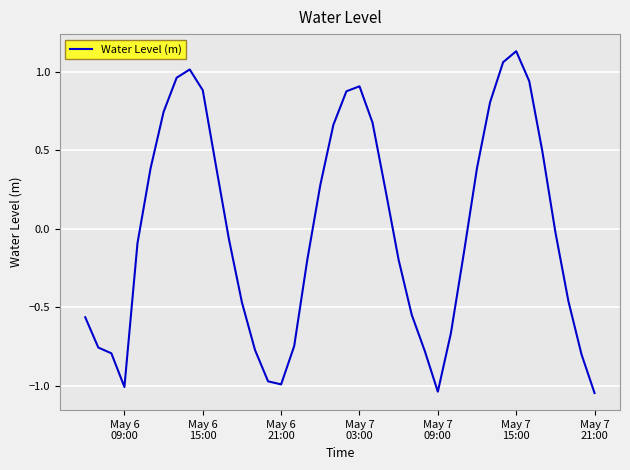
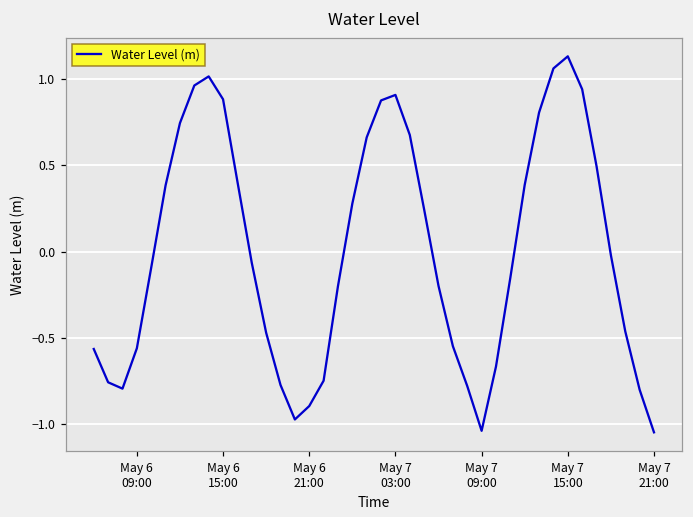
  {
-   "May 6 09:00": -1.01,
+   "May 6 09:00": -0.56,
    "May 6 15:00": 0.88,
-   "May 6 21:00": -0.99,
+   "May 6 21:00": -0.89,
    "May 7 03:00": 0.91,
    "May 7 09:00": -1.04,
    "May 7 15:00": 1.13,
    "May 7 21:00": -1.05
  }
